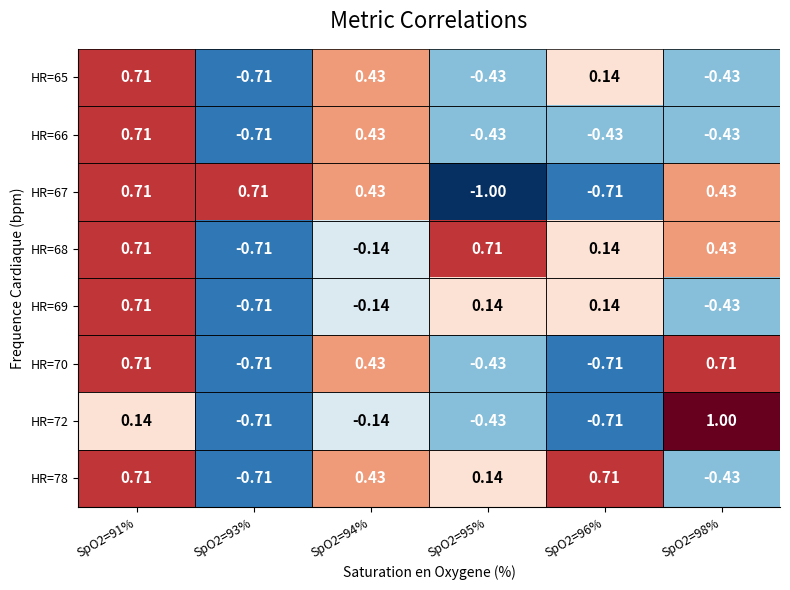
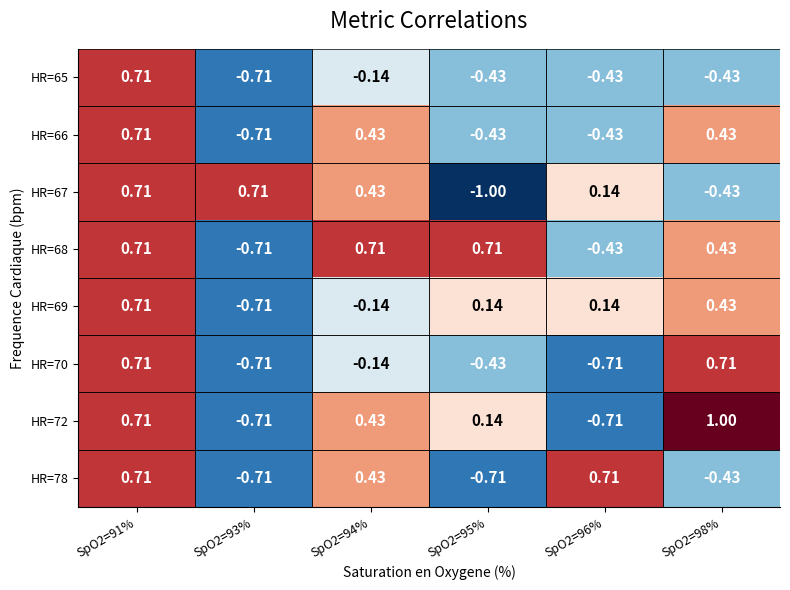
  {
    "HR=65": {
      "SpO2=91%": 0.71,
      "SpO2=93%": -0.71,
-     "SpO2=94%": 0.43,
+     "SpO2=94%": -0.14,
      "SpO2=95%": -0.43,
-     "SpO2=96%": 0.14,
+     "SpO2=96%": -0.43,
      "SpO2=98%": -0.43
    },
    "HR=66": {
      "SpO2=91%": 0.71,
      "SpO2=93%": -0.71,
      "SpO2=94%": 0.43,
      "SpO2=95%": -0.43,
      "SpO2=96%": -0.43,
-     "SpO2=98%": -0.43
+     "SpO2=98%": 0.43
    },
    "HR=67": {
      "SpO2=91%": 0.71,
      "SpO2=93%": 0.71,
      "SpO2=94%": 0.43,
      "SpO2=95%": -1.00,
-     "SpO2=96%": -0.71,
-     "SpO2=98%": 0.43
+     "SpO2=96%": 0.14,
+     "SpO2=98%": -0.43
    },
    "HR=68": {
      "SpO2=91%": 0.71,
      "SpO2=93%": -0.71,
-     "SpO2=94%": -0.14,
+     "SpO2=94%": 0.71,
      "SpO2=95%": 0.71,
-     "SpO2=96%": 0.14,
+     "SpO2=96%": -0.43,
      "SpO2=98%": 0.43
    },
    "HR=69": {
      "SpO2=91%": 0.71,
      "SpO2=93%": -0.71,
      "SpO2=94%": -0.14,
      "SpO2=95%": 0.14,
      "SpO2=96%": 0.14,
-     "SpO2=98%": -0.43
+     "SpO2=98%": 0.43
    },
    "HR=70": {
      "SpO2=91%": 0.71,
      "SpO2=93%": -0.71,
-     "SpO2=94%": 0.43,
+     "SpO2=94%": -0.14,
      "SpO2=95%": -0.43,
      "SpO2=96%": -0.71,
      "SpO2=98%": 0.71
    },
    "HR=72": {
-     "SpO2=91%": 0.14,
+     "SpO2=91%": 0.71,
      "SpO2=93%": -0.71,
-     "SpO2=94%": -0.14,
-     "SpO2=95%": -0.43,
+     "SpO2=94%": 0.43,
+     "SpO2=95%": 0.14,
      "SpO2=96%": -0.71,
      "SpO2=98%": 1.00
    },
    "HR=78": {
      "SpO2=91%": 0.71,
      "SpO2=93%": -0.71,
      "SpO2=94%": 0.43,
-     "SpO2=95%": 0.14,
+     "SpO2=95%": -0.71,
      "SpO2=96%": 0.71,
      "SpO2=98%": -0.43
    }
  }
